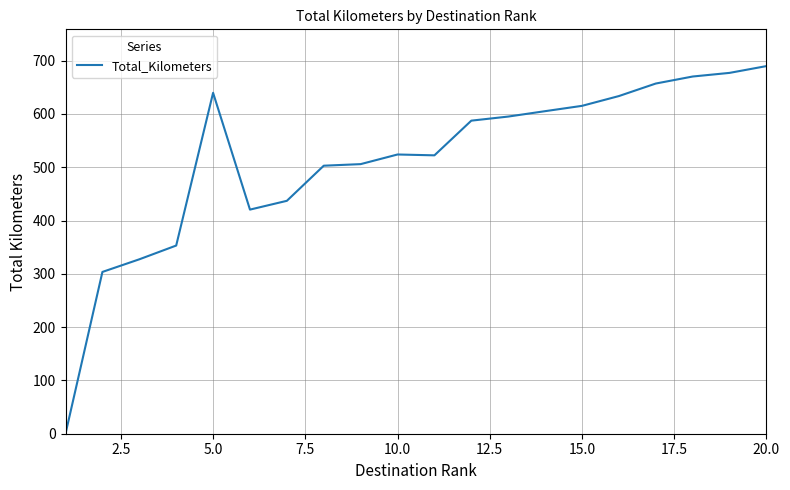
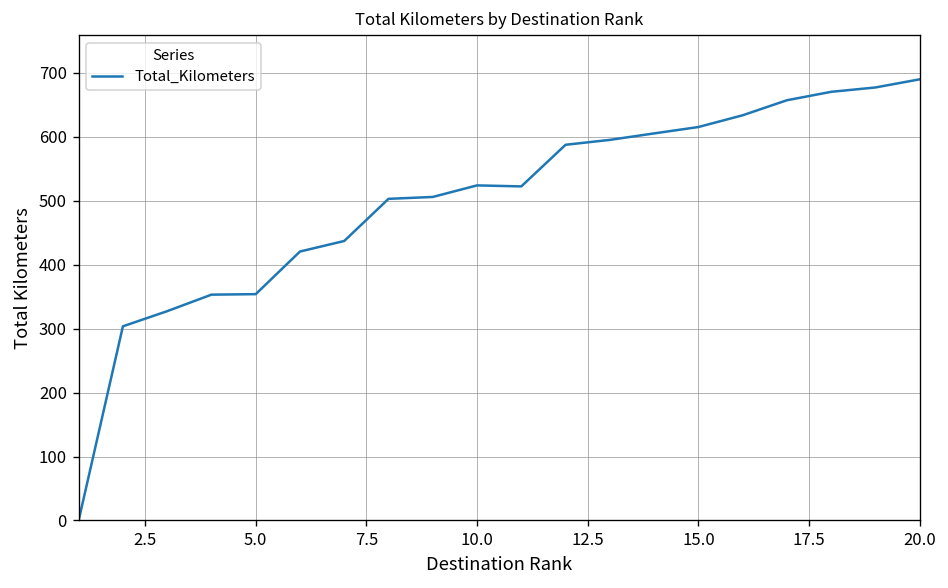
  {
-   "5.0": 640,
+   "5.0": 350,
    "10.0": 520,
    "15.0": 620,
    "20.0": 690
  }
